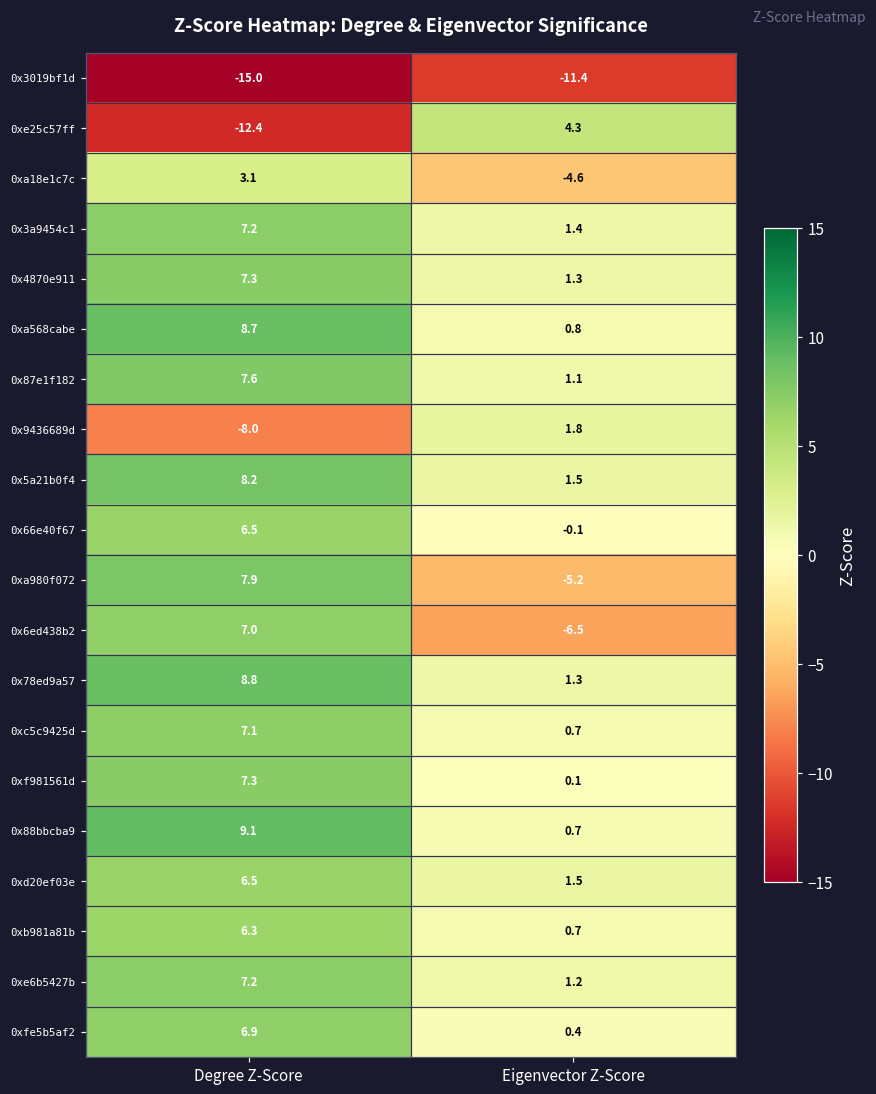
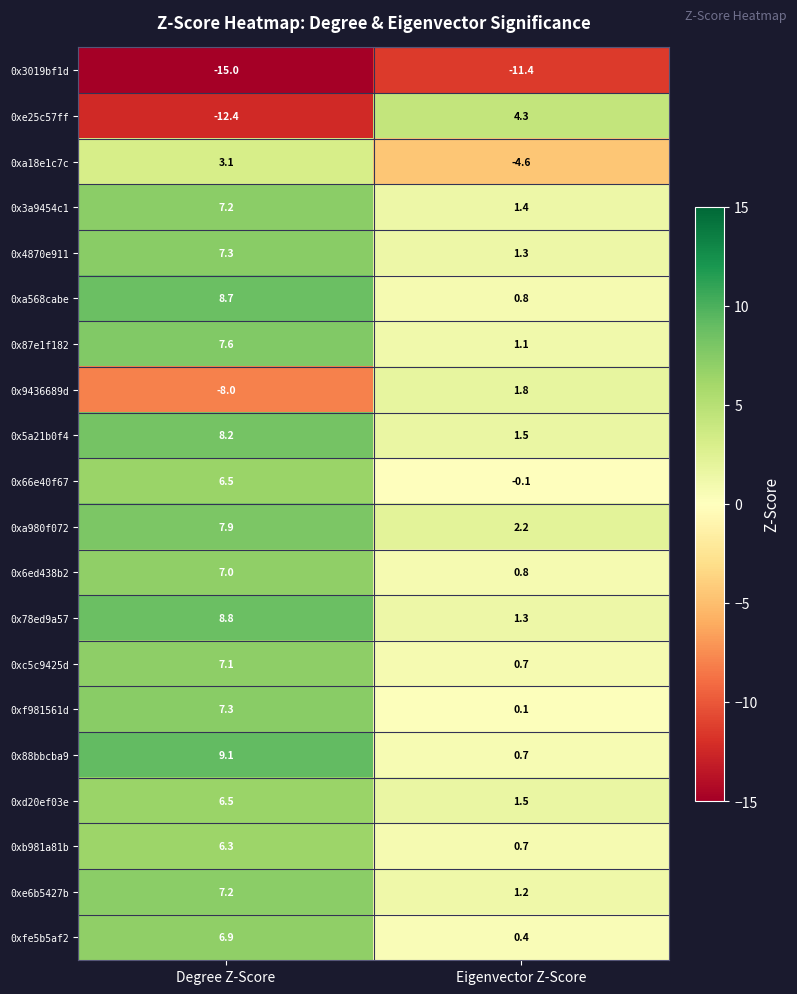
  {
    "0x3019bf1d": {
      "Degree Z-Score": -15.0,
      "Eigenvector Z-Score": -11.4
    },
    "0xe25c57ff": {
      "Degree Z-Score": -12.4,
      "Eigenvector Z-Score": 4.3
    },
    "0xa18e1c7c": {
      "Degree Z-Score": 3.1,
      "Eigenvector Z-Score": -4.6
    },
    "0x3a9454c1": {
      "Degree Z-Score": 7.2,
      "Eigenvector Z-Score": 1.4
    },
    "0x4870e911": {
      "Degree Z-Score": 7.3,
      "Eigenvector Z-Score": 1.3
    },
    "0xa568cabe": {
      "Degree Z-Score": 8.7,
      "Eigenvector Z-Score": 0.8
    },
    "0x87e1f182": {
      "Degree Z-Score": 7.6,
      "Eigenvector Z-Score": 1.1
    },
    "0x9436689d": {
      "Degree Z-Score": -8.0,
      "Eigenvector Z-Score": 1.8
    },
    "0x5a21b0f4": {
      "Degree Z-Score": 8.2,
      "Eigenvector Z-Score": 1.5
    },
    "0x66e40f67": {
      "Degree Z-Score": 6.5,
      "Eigenvector Z-Score": -0.1
    },
    "0xa980f072": {
      "Degree Z-Score": 7.9,
-     "Eigenvector Z-Score": -5.2
+     "Eigenvector Z-Score": 2.2
    },
    "0x6ed438b2": {
      "Degree Z-Score": 7.0,
-     "Eigenvector Z-Score": -6.5
+     "Eigenvector Z-Score": 0.8
    },
    "0x78ed9a57": {
      "Degree Z-Score": 8.8,
      "Eigenvector Z-Score": 1.3
    },
    "0xc5c9425d": {
      "Degree Z-Score": 7.1,
      "Eigenvector Z-Score": 0.7
    },
    "0xf981561d": {
      "Degree Z-Score": 7.3,
      "Eigenvector Z-Score": 0.1
    },
    "0x88bbcba9": {
      "Degree Z-Score": 9.1,
      "Eigenvector Z-Score": 0.7
    },
    "0xd20ef03e": {
      "Degree Z-Score": 6.5,
      "Eigenvector Z-Score": 1.5
    },
    "0xb981a81b": {
      "Degree Z-Score": 6.3,
      "Eigenvector Z-Score": 0.7
    },
    "0xe6b5427b": {
      "Degree Z-Score": 7.2,
      "Eigenvector Z-Score": 1.2
    },
    "0xfe5b5af2": {
      "Degree Z-Score": 6.9,
      "Eigenvector Z-Score": 0.4
    }
  }
